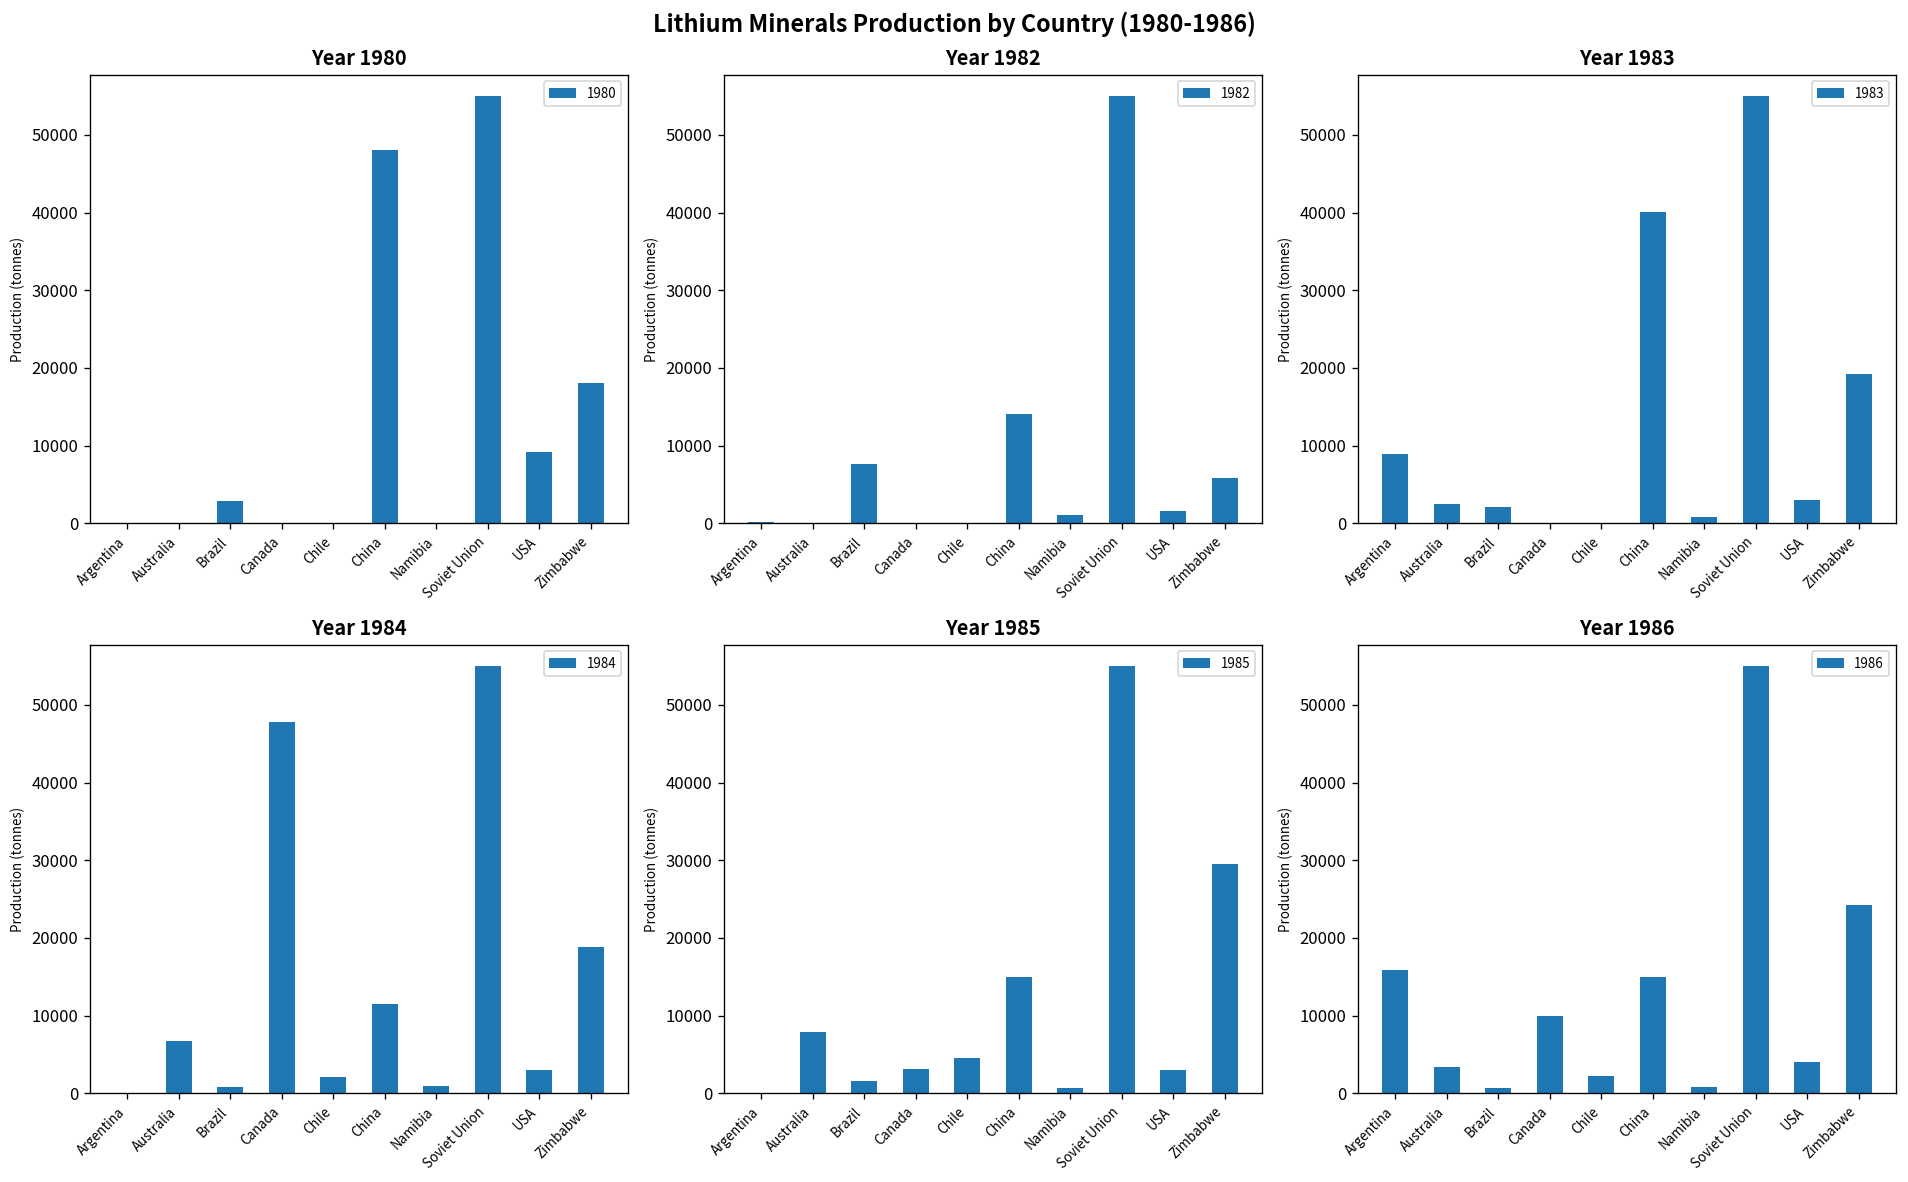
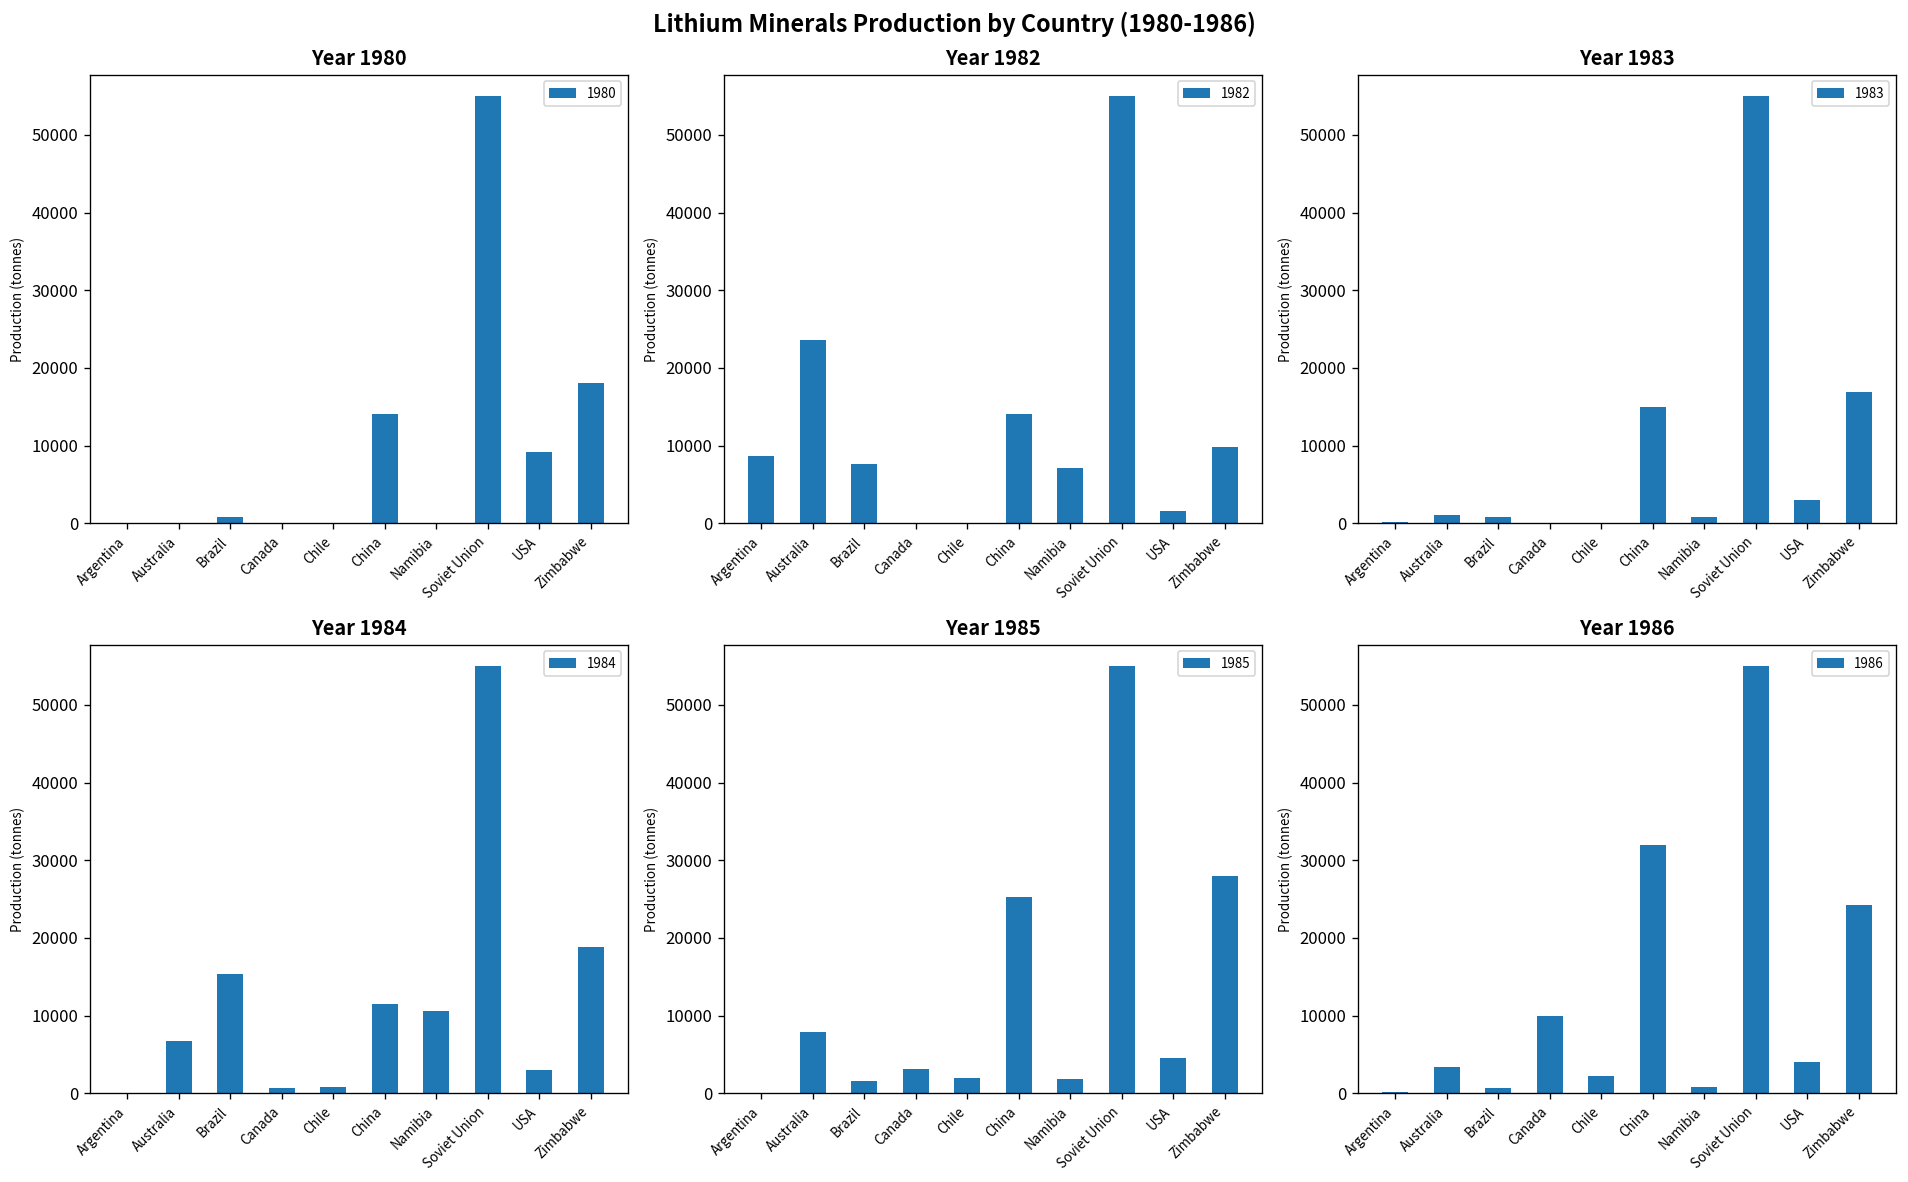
  {
    "Year 1980": {
      "Australia": 0,
-     "Brazil": 3000,
+     "Brazil": 1000,
      "Canada": 0,
      "Chile": 0,
-     "China": 48000,
+     "China": 14000,
      "Namibia": 0,
      "Soviet Union": 55000,
      "USA": 9000,
      "Zimbabwe": 18000
    },
    "Year 1982": {
-     "Argentina": 0,
-     "Australia": 0,
+     "Argentina": 9000,
+     "Australia": 24000,
      "Brazil": 8000,
      "Canada": 0,
      "Chile": 0,
      "China": 14000,
-     "Namibia": 1000,
+     "Namibia": 7000,
      "Soviet Union": 55000,
      "USA": 2000,
-     "Zimbabwe": 6000
+     "Zimbabwe": 10000
    },
    "Year 1983": {
-     "Argentina": 9000,
-     "Australia": 2000,
-     "Brazil": 2000,
+     "Argentina": 0,
+     "Australia": 1000,
+     "Brazil": 1000,
      "Canada": 0,
      "Chile": 0,
-     "China": 40000,
+     "China": 15000,
      "Namibia": 1000,
      "Soviet Union": 55000,
      "USA": 3000,
-     "Zimbabwe": 19000
+     "Zimbabwe": 17000
    },
    "Year 1984": {
      "Australia": 7000,
-     "Brazil": 1000,
-     "Canada": 48000,
-     "Chile": 2000,
+     "Brazil": 15000,
+     "Canada": 1000,
+     "Chile": 1000,
      "China": 12000,
-     "Namibia": 1000,
+     "Namibia": 11000,
      "Soviet Union": 55000,
      "USA": 3000,
      "Zimbabwe": 19000
    },
    "Year 1985": {
      "Australia": 8000,
      "Brazil": 2000,
      "Canada": 3000,
-     "Chile": 5000,
-     "China": 15000,
-     "Namibia": 1000,
+     "Chile": 2000,
+     "China": 25000,
+     "Namibia": 2000,
      "Soviet Union": 55000,
-     "USA": 3000,
-     "Zimbabwe": 29000
+     "USA": 5000,
+     "Zimbabwe": 28000
    },
    "Year 1986": {
-     "Argentina": 16000,
+     "Argentina": 0,
      "Australia": 3000,
      "Brazil": 1000,
      "Canada": 10000,
      "Chile": 2000,
-     "China": 15000,
+     "China": 32000,
      "Namibia": 1000,
      "Soviet Union": 55000,
      "USA": 4000,
      "Zimbabwe": 24000
    }
  }
